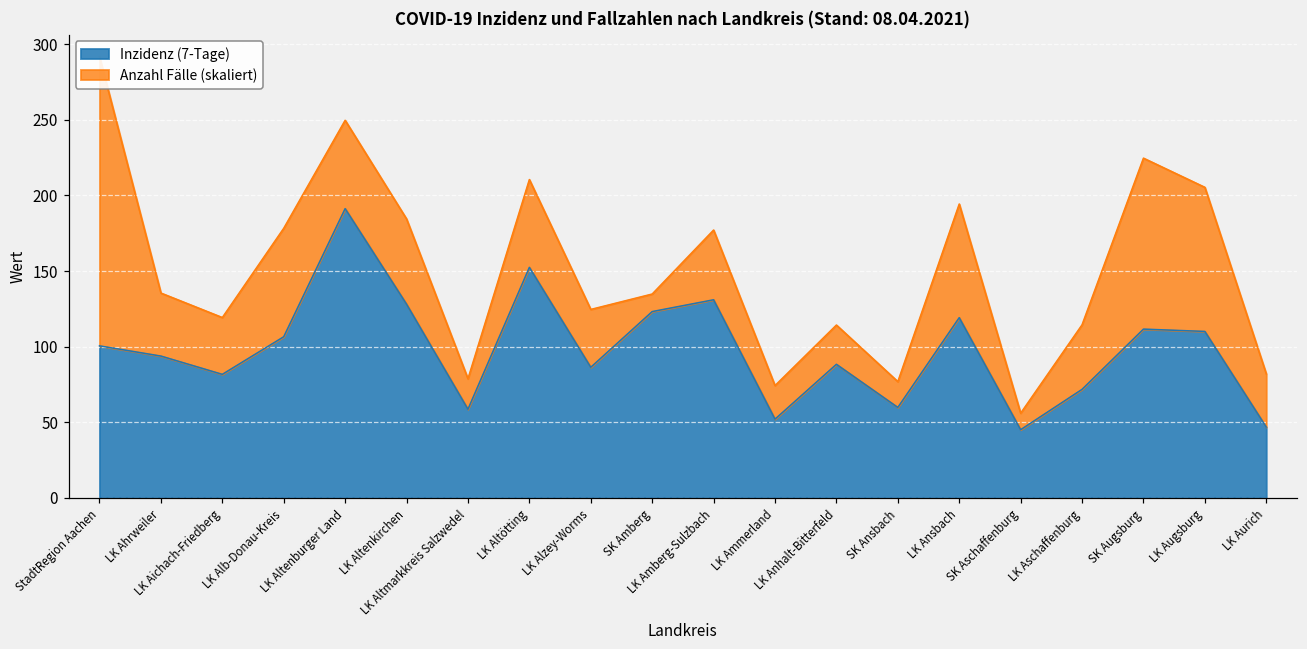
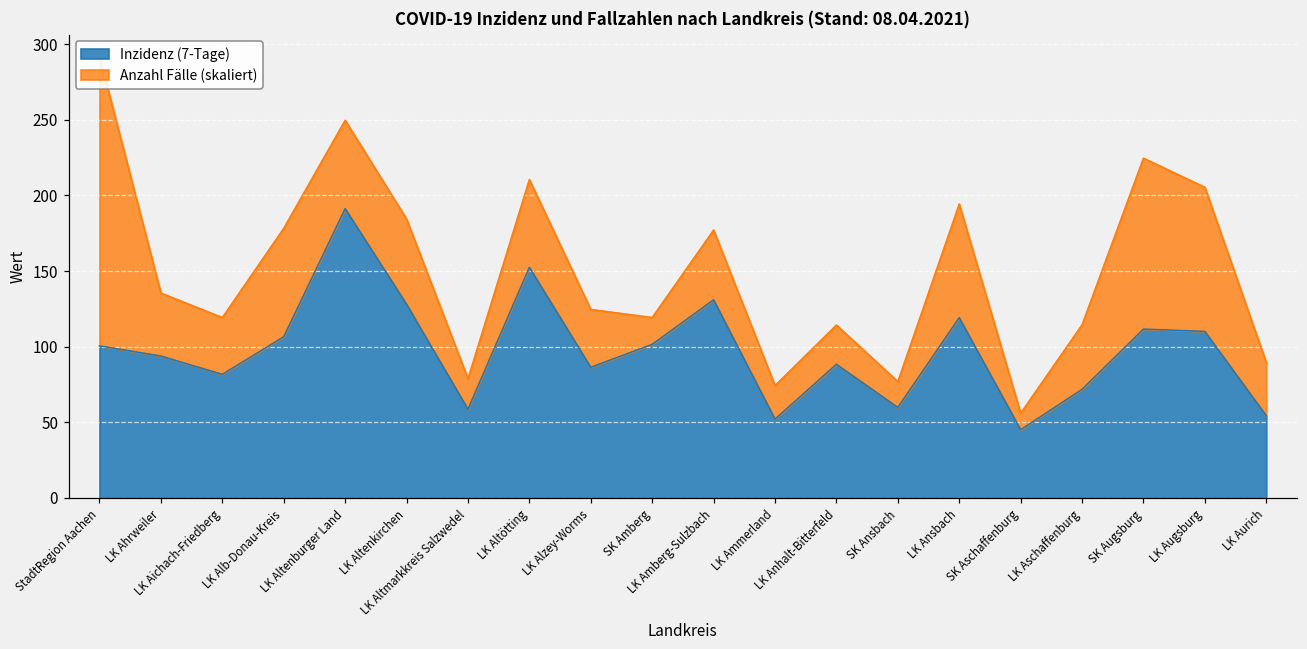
  {
    "Inzidenz (7-Tage)": {
      "StadtRegion Aachen": 101,
      "LK Ahrweiler": 94,
      "LK Aichach-Friedberg": 82,
      "LK Alb-Donau-Kreis": 107,
      "LK Altenburger Land": 191,
      "LK Altenkirchen": 128,
      "LK Altmarkkreis Salzwedel": 59,
      "LK Altötting": 152,
      "LK Alzey-Worms": 86,
-     "SK Amberg": 123,
+     "SK Amberg": 102,
      "LK Amberg-Sulzbach": 131,
      "LK Ammerland": 52,
      "LK Anhalt-Bitterfeld": 88,
      "SK Ansbach": 60,
      "LK Ansbach": 119,
      "SK Aschaffenburg": 45,
      "LK Aschaffenburg": 72,
      "SK Augsburg": 112,
      "LK Augsburg": 110,
-     "LK Aurich": 47
+     "LK Aurich": 54
    },
    "Anzahl Fälle (skaliert)": {
      "LK Ahrweiler": 42,
      "LK Aichach-Friedberg": 38,
      "LK Alb-Donau-Kreis": 72,
      "LK Altenburger Land": 58,
      "LK Altenkirchen": 56,
      "LK Altmarkkreis Salzwedel": 20,
      "LK Altötting": 58,
      "LK Alzey-Worms": 38,
-     "SK Amberg": 12,
+     "SK Amberg": 18,
      "LK Amberg-Sulzbach": 46,
      "LK Ammerland": 22,
      "LK Anhalt-Bitterfeld": 26,
      "SK Ansbach": 17,
      "LK Ansbach": 75,
      "SK Aschaffenburg": 11,
      "LK Aschaffenburg": 43,
      "SK Augsburg": 113,
      "LK Augsburg": 95,
      "LK Aurich": 35
    }
  }
